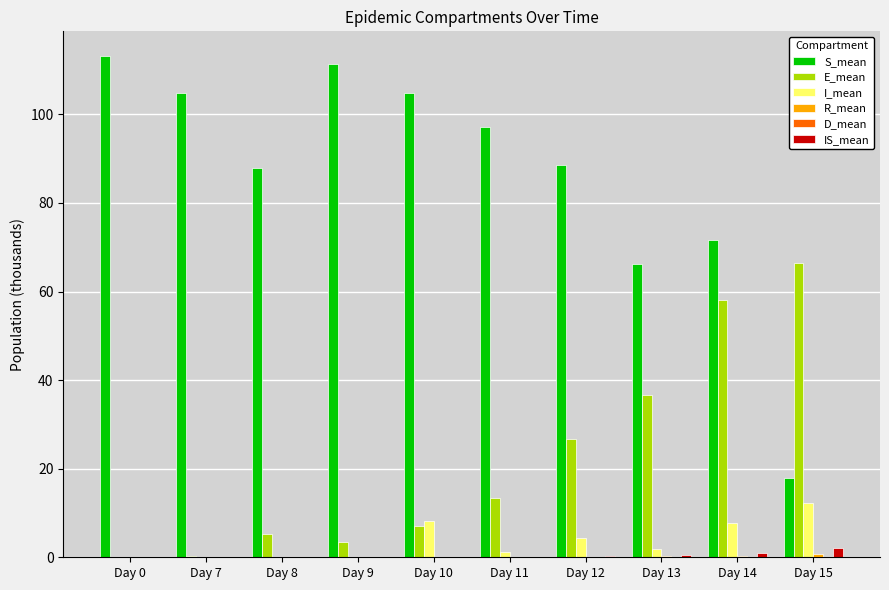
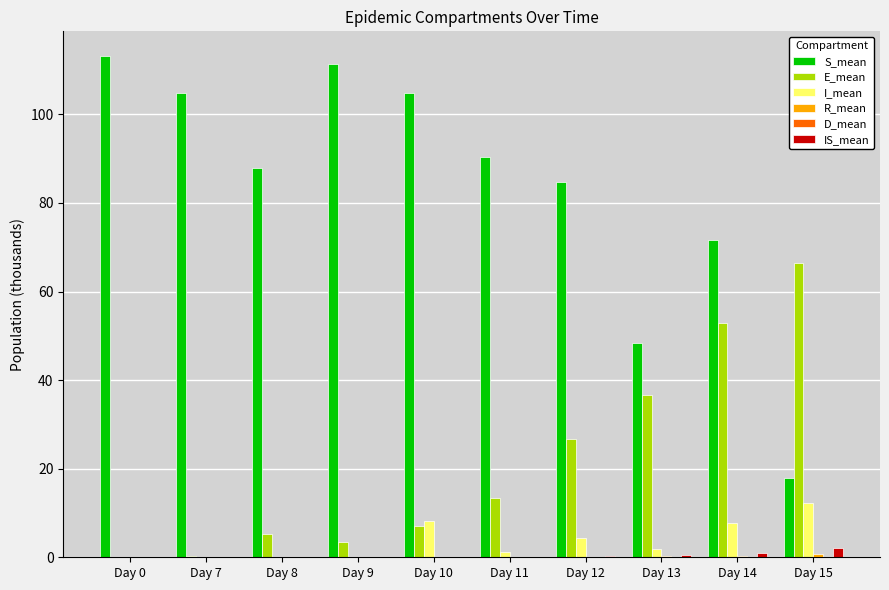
  {
    "S_mean": {
      "Day 0": 113,
      "Day 7": 105,
      "Day 8": 88,
      "Day 9": 111,
      "Day 10": 105,
-     "Day 11": 97,
-     "Day 12": 88,
-     "Day 13": 66,
+     "Day 11": 90,
+     "Day 12": 85,
+     "Day 13": 48,
      "Day 14": 72,
      "Day 15": 18
    },
    "E_mean": {
      "Day 0": 0,
      "Day 8": 5,
      "Day 9": 3,
      "Day 10": 7,
      "Day 11": 13,
      "Day 12": 27,
      "Day 13": 37,
-     "Day 14": 58,
+     "Day 14": 53,
      "Day 15": 67
    },
    "I_mean": {
      "Day 0": 0,
      "Day 10": 8,
      "Day 11": 1,
      "Day 12": 4,
      "Day 13": 2,
      "Day 14": 8,
      "Day 15": 12
    },
    "R_mean": {
      "Day 0": 0,
      "Day 7": 0,
      "Day 15": 1
    },
    "D_mean": {
      "Day 0": 0,
      "Day 7": 0,
      "Day 8": 0,
      "Day 9": 0,
      "Day 10": 0,
      "Day 11": 0,
      "Day 12": 0
    },
    "IS_mean": {
      "Day 0": 0,
      "Day 7": 0,
      "Day 14": 1,
      "Day 15": 2
    }
  }
